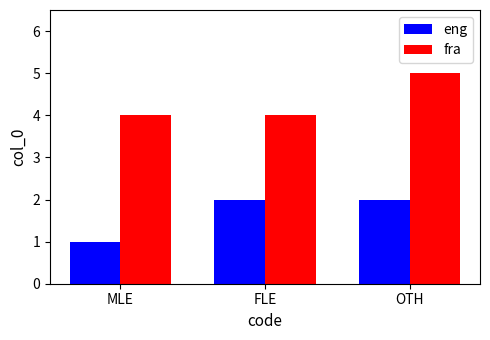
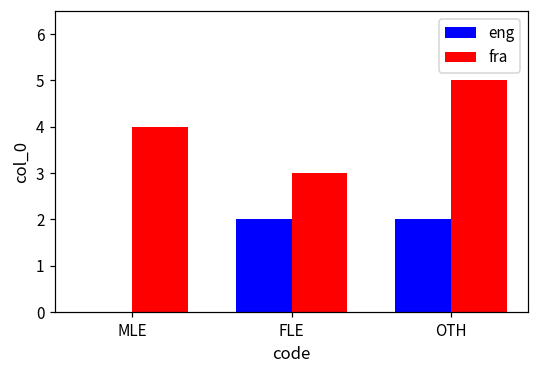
  {
    "eng": {
-     "MLE": 1,
+     "MLE": 0,
      "FLE": 2,
      "OTH": 2
    },
    "fra": {
      "MLE": 4,
-     "FLE": 4,
+     "FLE": 3,
      "OTH": 5
    }
  }
